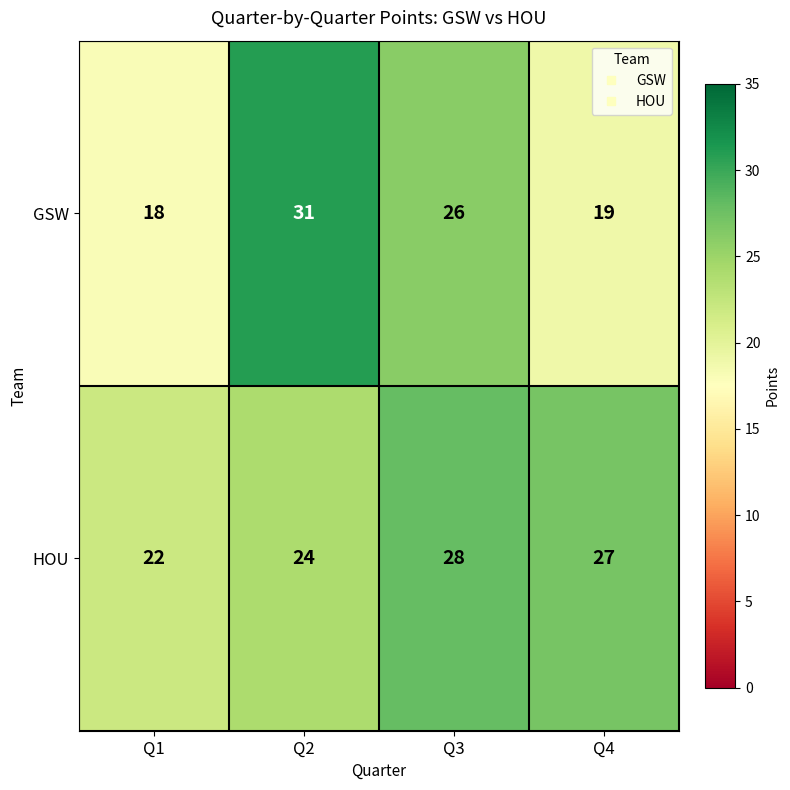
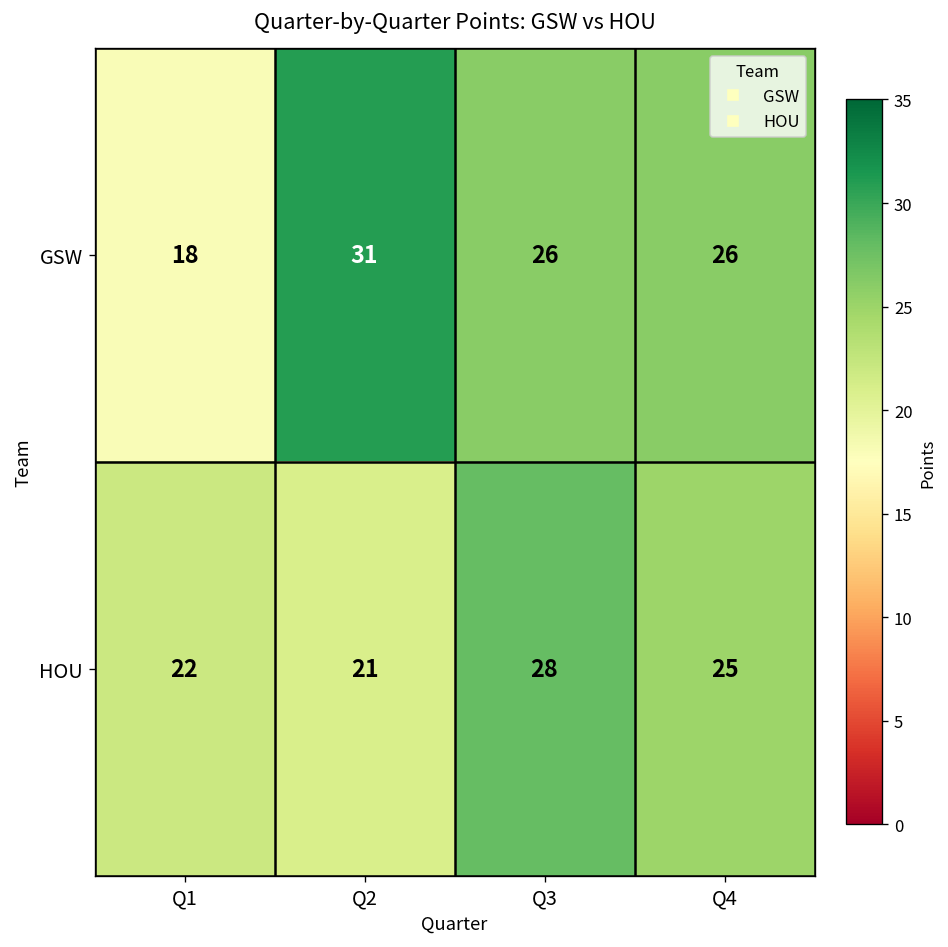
  {
    "GSW": {
      "Q1": 18,
      "Q2": 31,
      "Q3": 26,
-     "Q4": 19
+     "Q4": 26
    },
    "HOU": {
      "Q1": 22,
-     "Q2": 24,
+     "Q2": 21,
      "Q3": 28,
-     "Q4": 27
+     "Q4": 25
    }
  }
